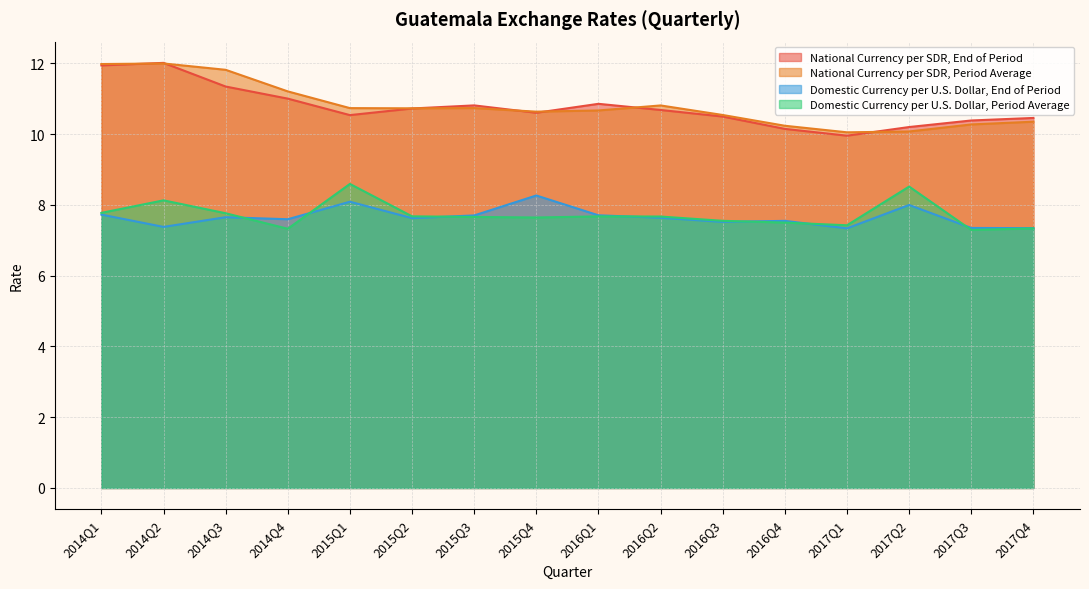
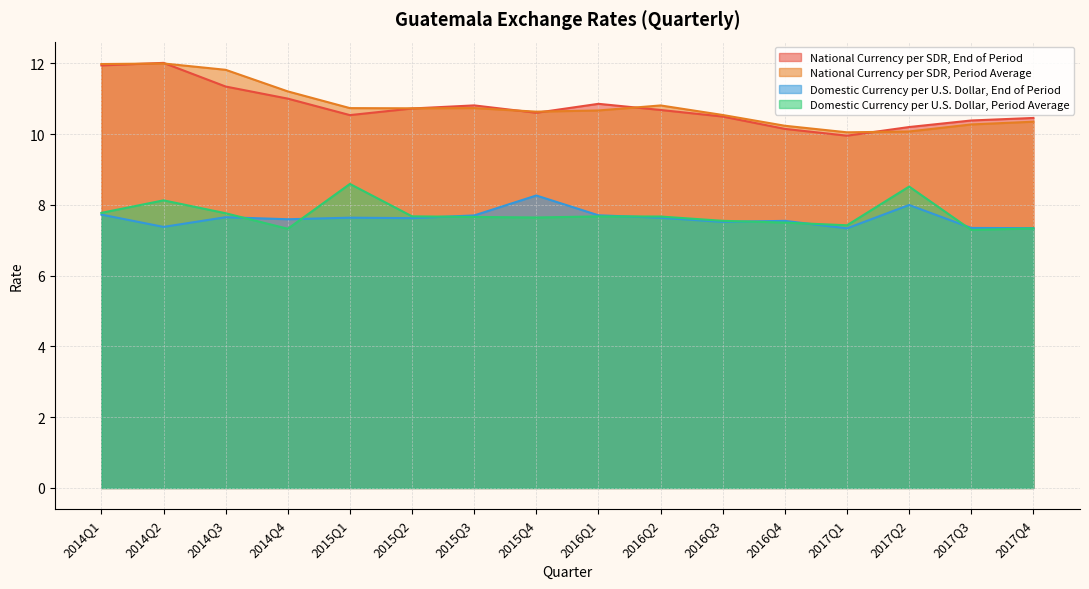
  {
    "Domestic Currency per U.S. Dollar, End of Period": {
      "2014Q2": 7.4,
      "2014Q3": 7.7,
      "2014Q4": 7.6,
-     "2015Q1": 8.1,
+     "2015Q1": 7.6,
      "2015Q4": 8.3,
      "2017Q1": 7.3,
      "2017Q2": 8.0
    },
    "Domestic Currency per U.S. Dollar, Period Average": {
      "2014Q2": 8.1,
      "2014Q3": 7.8,
      "2014Q4": 7.3,
      "2015Q1": 8.6,
      "2015Q4": 7.6,
      "2017Q1": 7.4,
      "2017Q2": 8.5
    }
  }
